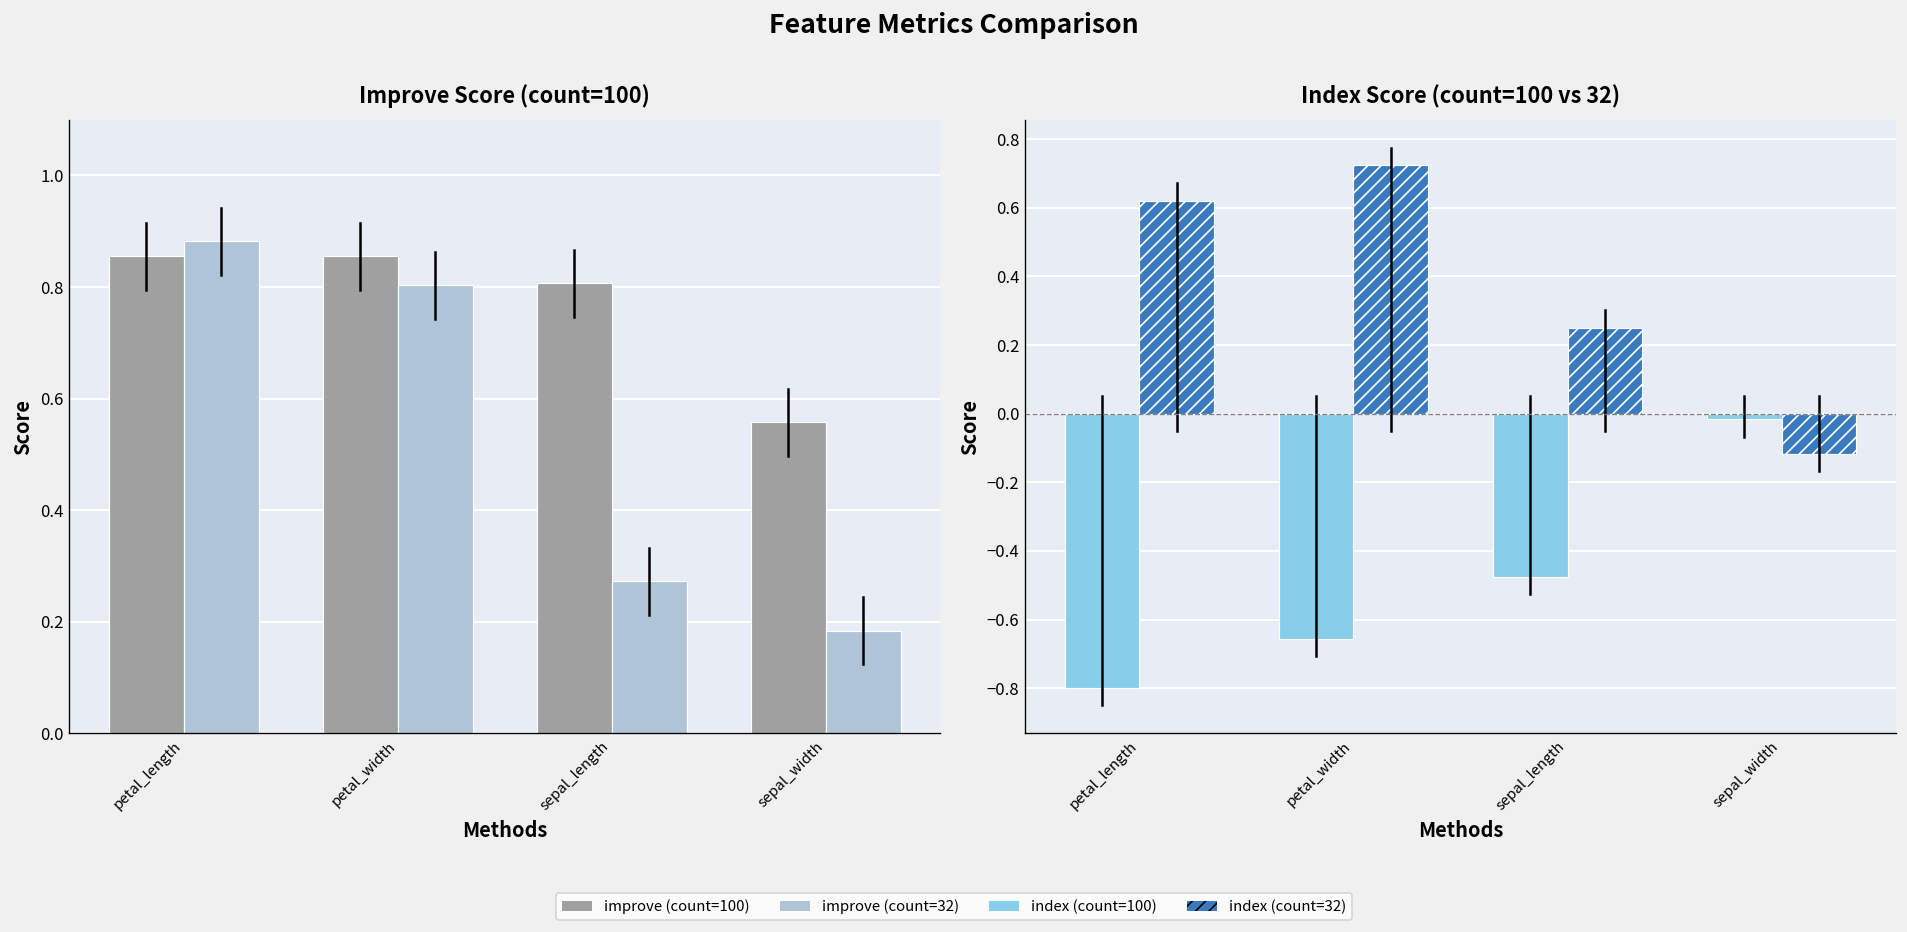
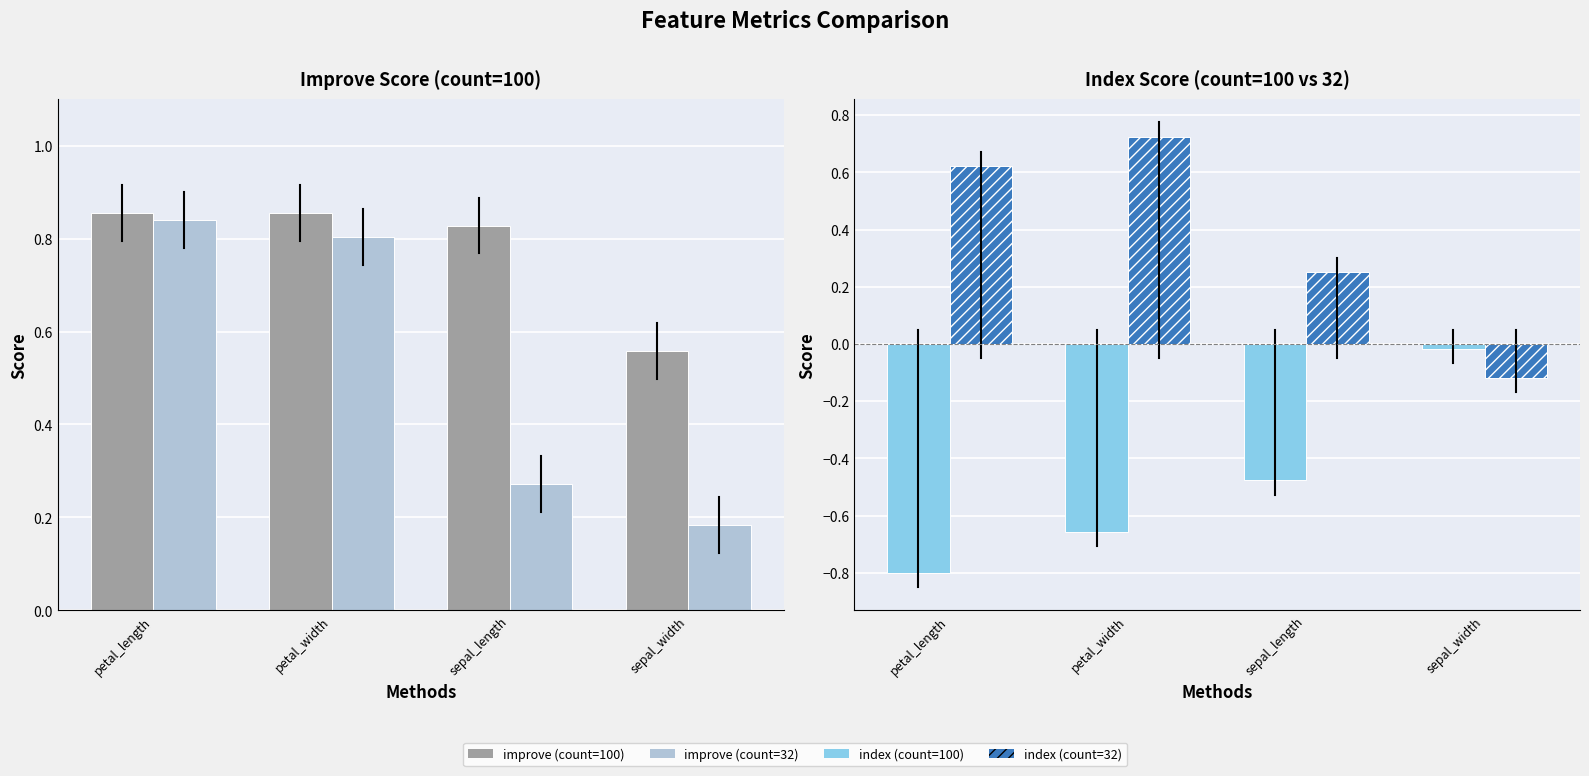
  {
    "Improve Score (count=100)": {
      "improve (count=100)": {
        "petal_length": 0.85,
        "petal_width": 0.85,
-       "sepal_length": 0.81,
+       "sepal_length": 0.83,
        "sepal_width": 0.56
      },
      "improve (count=32)": {
-       "petal_length": 0.88,
+       "petal_length": 0.84,
        "petal_width": 0.80,
        "sepal_length": 0.27,
        "sepal_width": 0.18
      }
    },
    "Index Score (count=100 vs 32)": {
      "index (count=100)": {
        "petal_length": -0.80,
        "petal_width": -0.66,
        "sepal_length": -0.48,
        "sepal_width": -0.02
      },
      "index (count=32)": {
        "petal_length": 0.62,
        "petal_width": 0.72,
        "sepal_length": 0.25,
        "sepal_width": -0.12
      }
    }
  }
